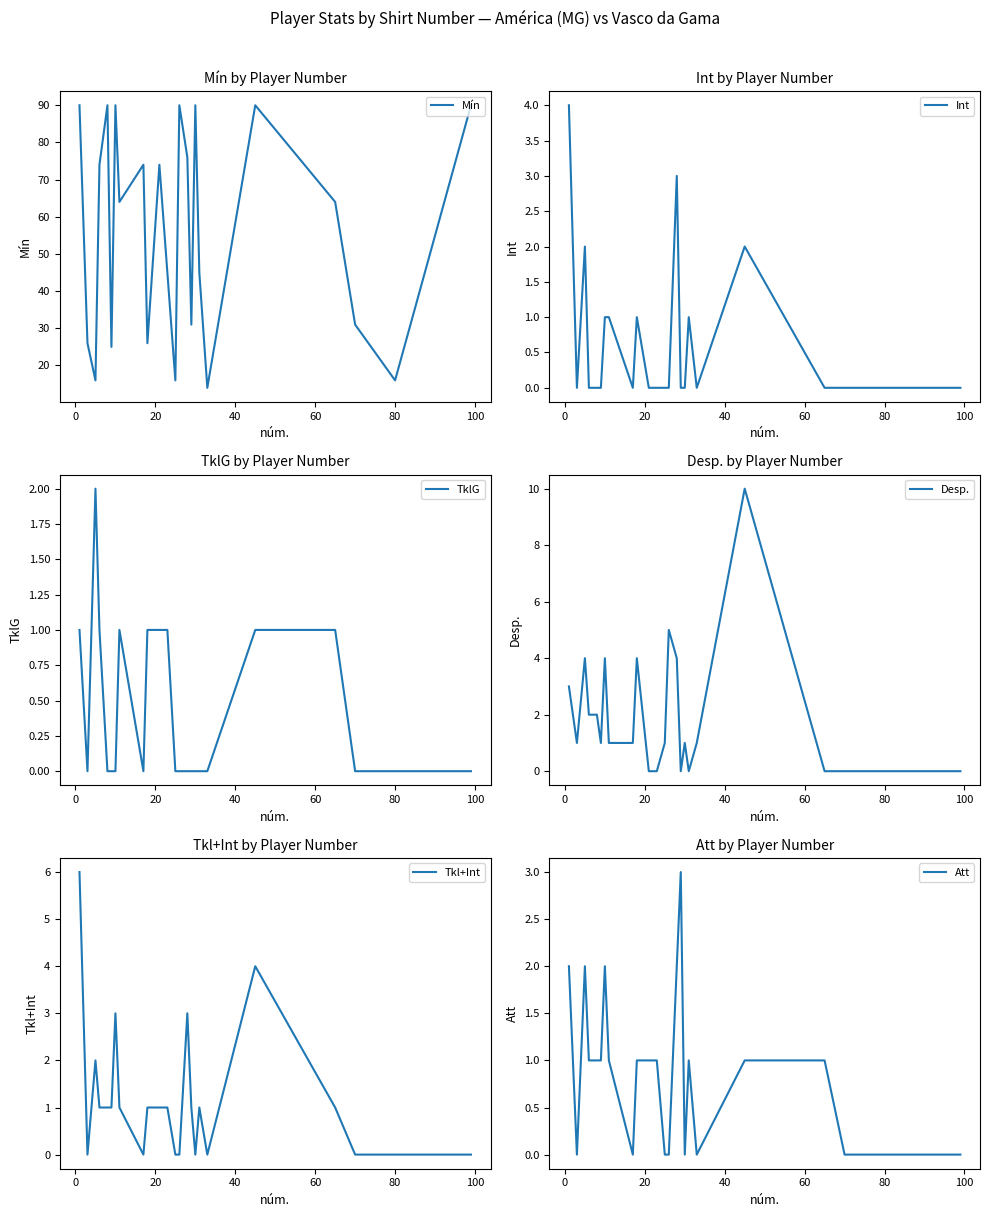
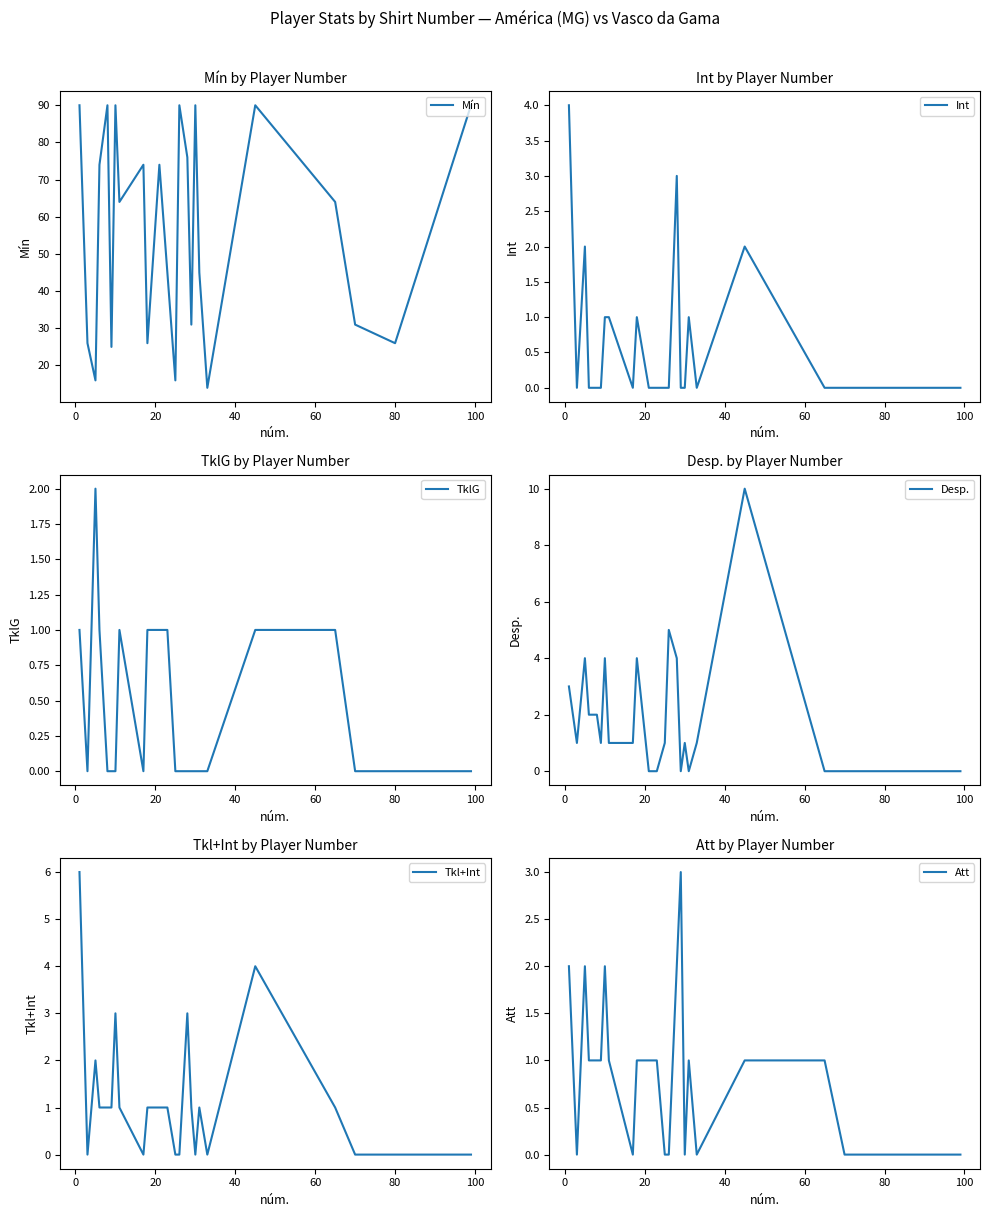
  {
    "Mín by Player Number": {
-     "80": 16
+     "80": 26
    },
    "Int by Player Number": {
      "80": 0.0
    },
    "TklG by Player Number": {
      "80": 0.00
    },
    "Desp. by Player Number": {
      "80": 0.0
    },
    "Tkl+Int by Player Number": {
      "80": 0.0
    },
    "Att by Player Number": {
      "80": 0.0
    }
  }
